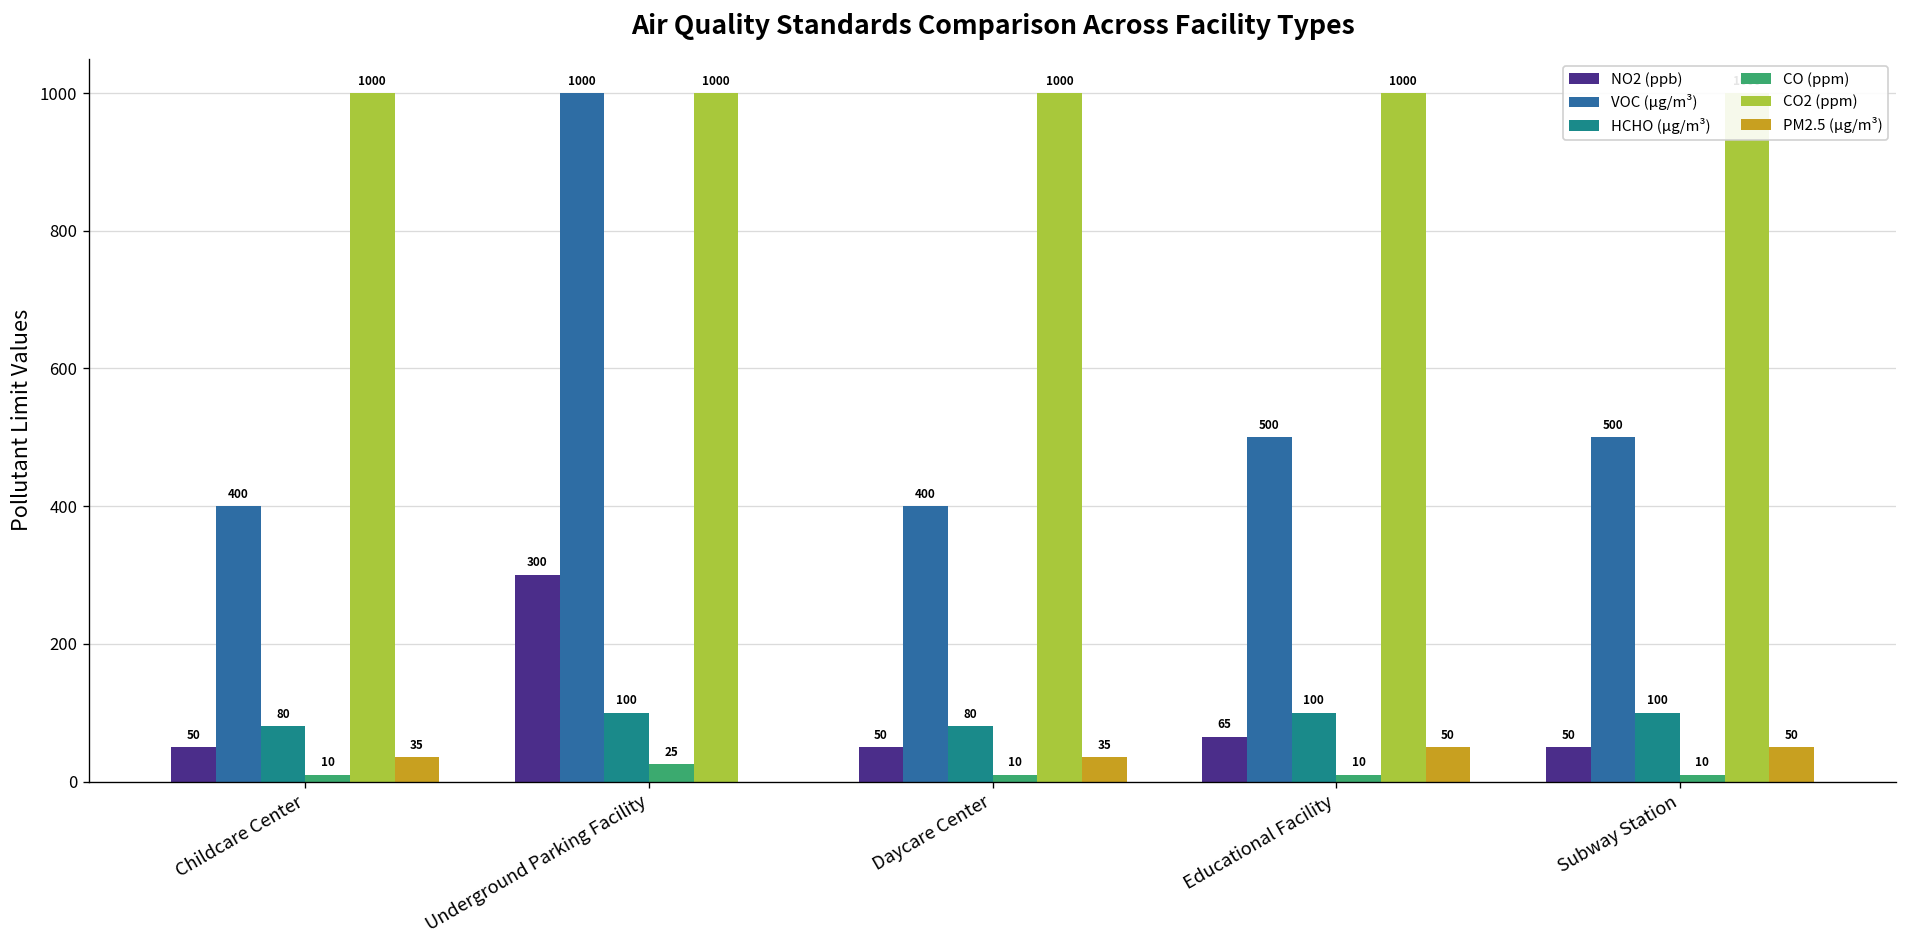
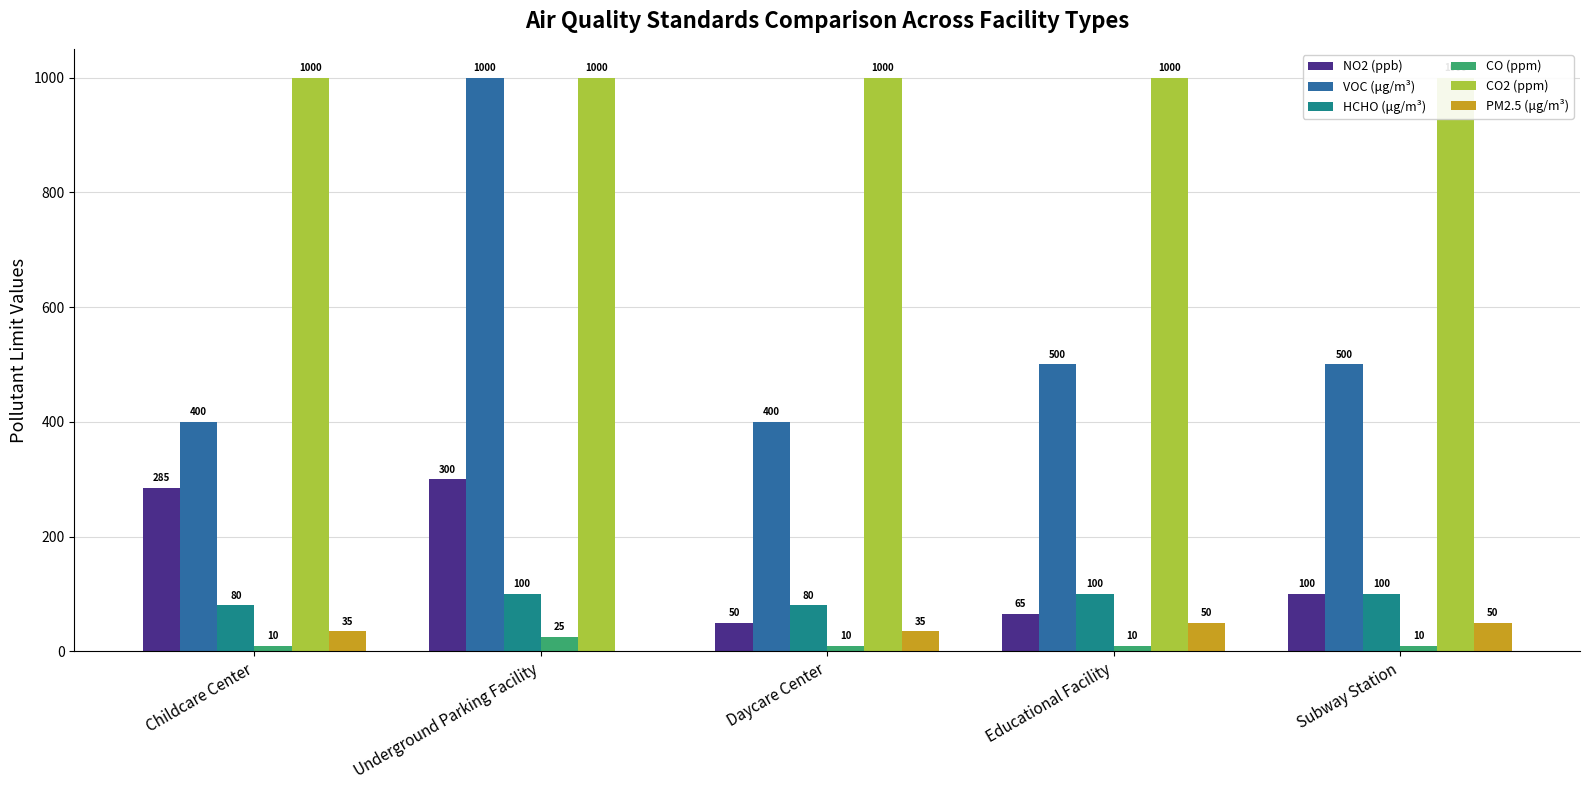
  {
    "NO2 (ppb)": {
-     "Childcare Center": 50,
+     "Childcare Center": 285,
      "Underground Parking Facility": 300,
      "Daycare Center": 50,
      "Educational Facility": 65,
-     "Subway Station": 50
+     "Subway Station": 100
    }
  }
